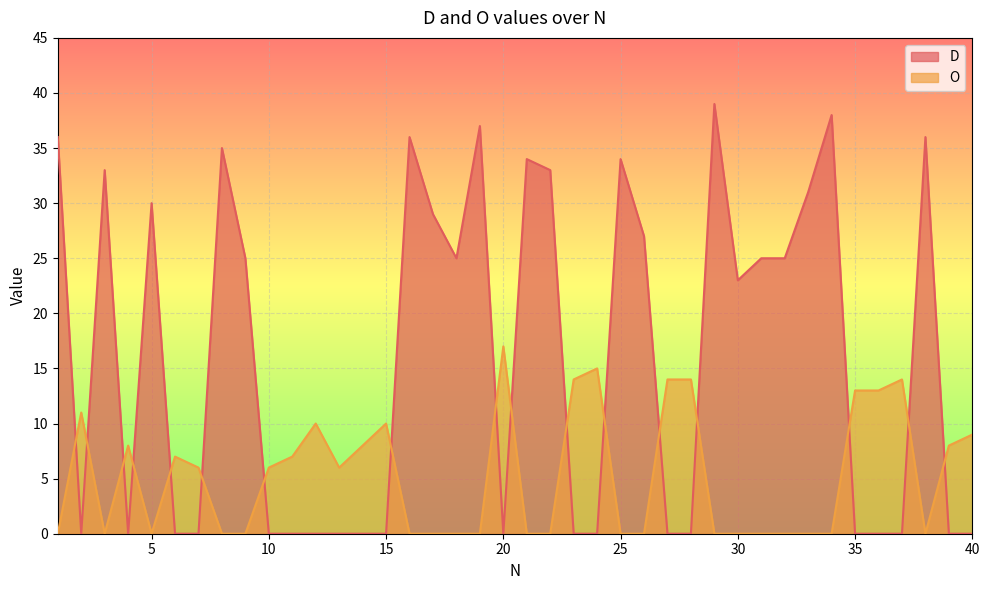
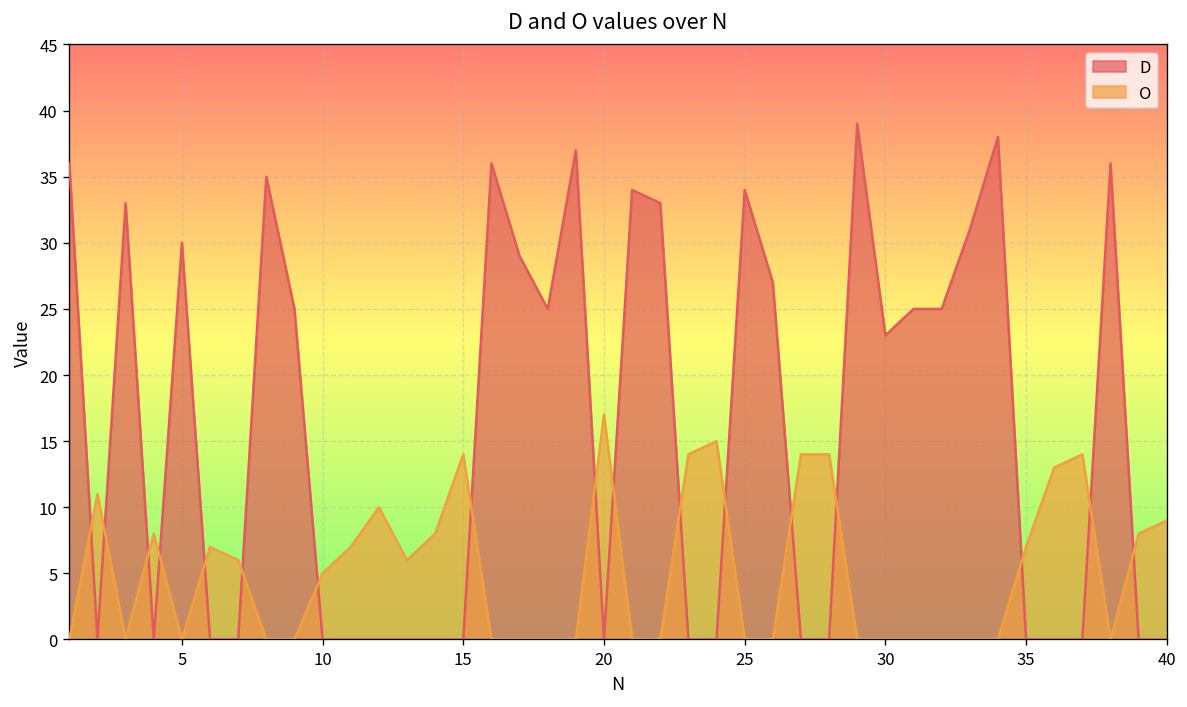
  {
    "D": {
      "5": 30,
      "10": 0,
      "15": 0,
      "20": 0,
      "25": 34,
      "30": 23,
      "35": 0,
      "40": 0
    },
    "O": {
      "5": 0,
-     "10": 6,
-     "15": 10,
+     "10": 5,
+     "15": 14,
      "20": 17,
      "25": 0,
      "30": 0,
-     "35": 13,
+     "35": 7,
      "40": 9
    }
  }
